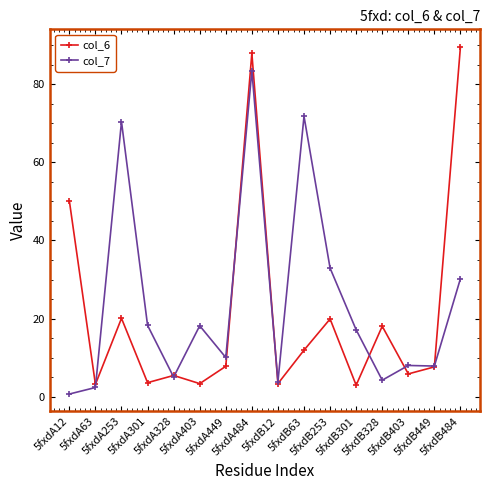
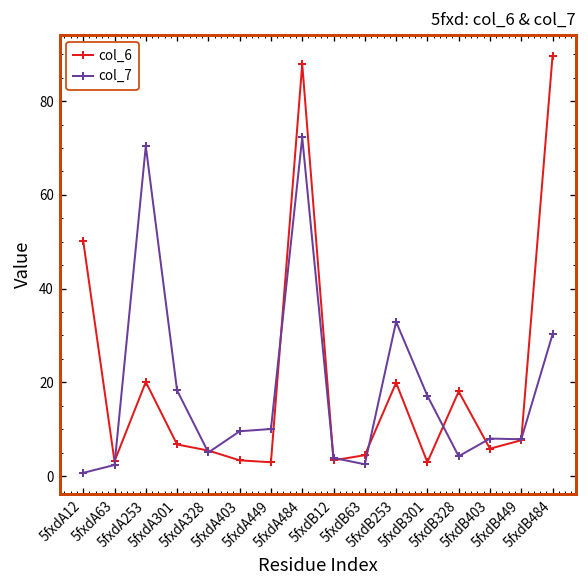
  {
    "col_6": {
      "5fxdA12": 50,
      "5fxdA63": 3,
      "5fxdA253": 20,
-     "5fxdA301": 4,
+     "5fxdA301": 7,
      "5fxdA403": 3,
-     "5fxdA449": 8,
+     "5fxdA449": 3,
      "5fxdA484": 88,
-     "5fxdB63": 12,
+     "5fxdB63": 4,
      "5fxdB253": 20,
      "5fxdB301": 3,
      "5fxdB328": 18,
      "5fxdB403": 6,
      "5fxdB484": 90
    },
    "col_7": {
      "5fxdA12": 1,
      "5fxdA63": 2,
      "5fxdA253": 70,
      "5fxdA301": 18,
-     "5fxdA403": 18,
+     "5fxdA403": 10,
      "5fxdA449": 10,
-     "5fxdA484": 84,
-     "5fxdB63": 72,
+     "5fxdA484": 72,
+     "5fxdB63": 3,
      "5fxdB253": 33,
      "5fxdB301": 17,
      "5fxdB328": 4,
      "5fxdB403": 8,
      "5fxdB484": 30
    }
  }
